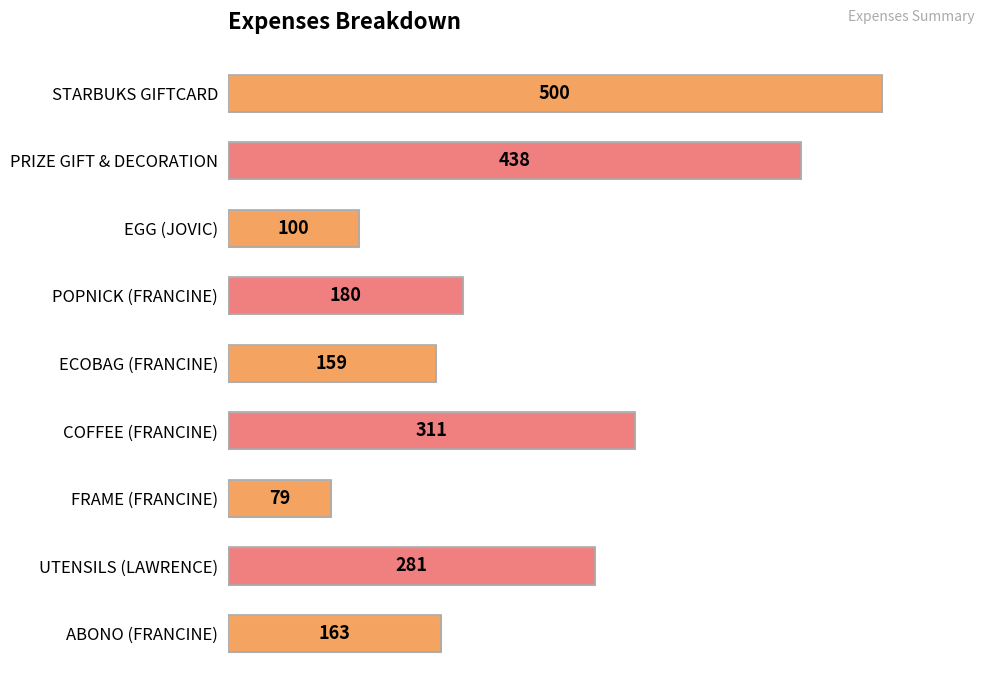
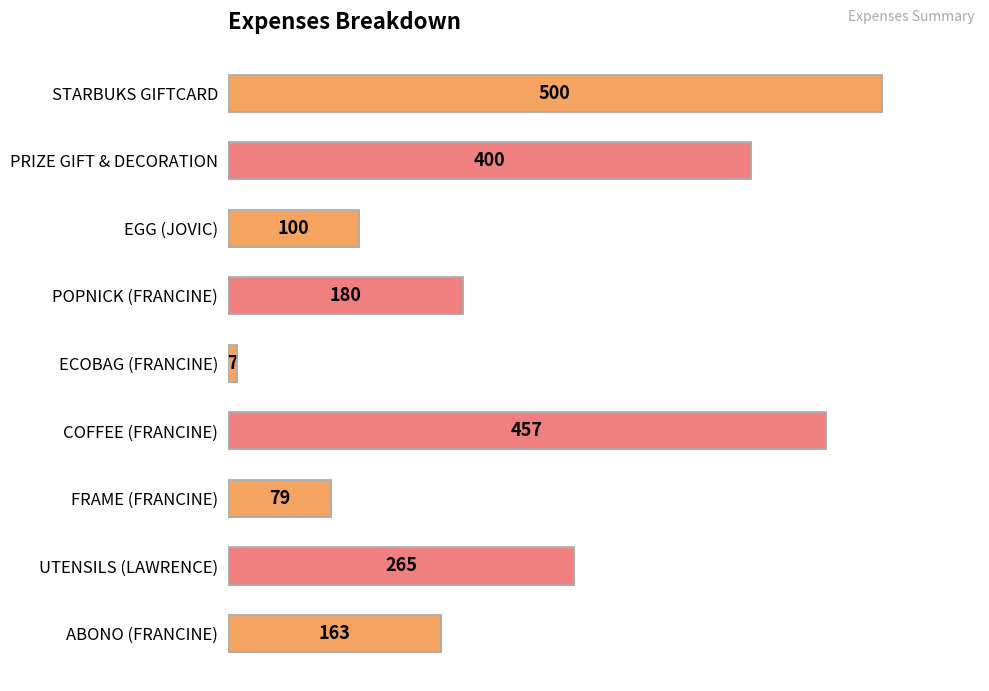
  {
    "STARBUKS GIFTCARD": 500,
-   "PRIZE GIFT & DECORATION": 438,
+   "PRIZE GIFT & DECORATION": 400,
    "EGG (JOVIC)": 100,
    "POPNICK (FRANCINE)": 180,
-   "ECOBAG (FRANCINE)": 159,
-   "COFFEE (FRANCINE)": 311,
+   "ECOBAG (FRANCINE)": 7,
+   "COFFEE (FRANCINE)": 457,
    "FRAME (FRANCINE)": 79,
-   "UTENSILS (LAWRENCE)": 281,
+   "UTENSILS (LAWRENCE)": 265,
    "ABONO (FRANCINE)": 163
  }
